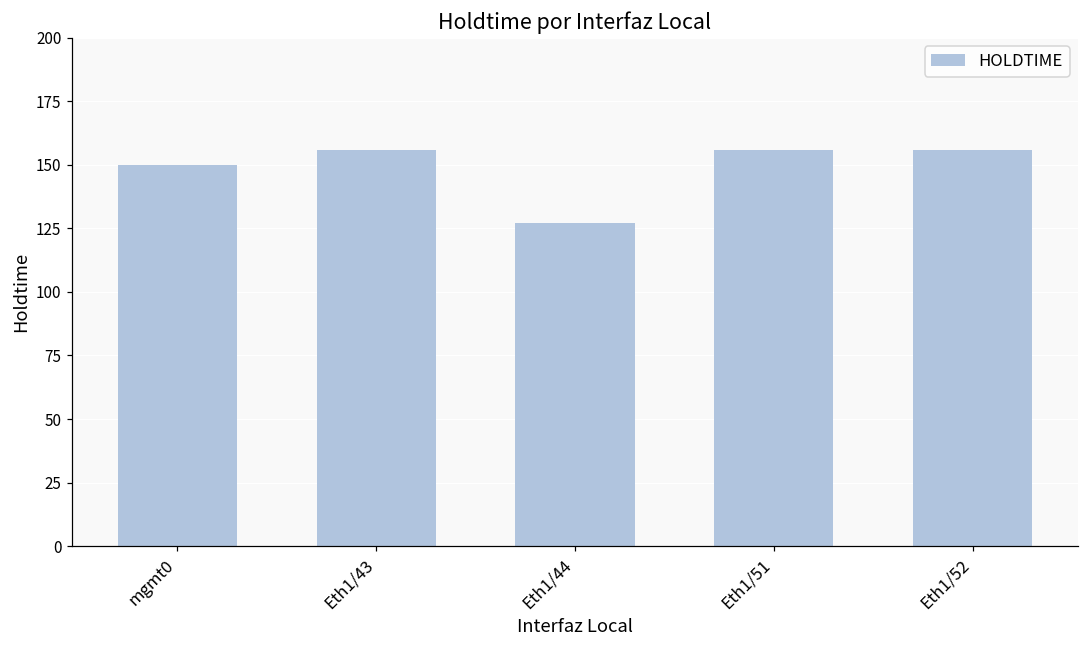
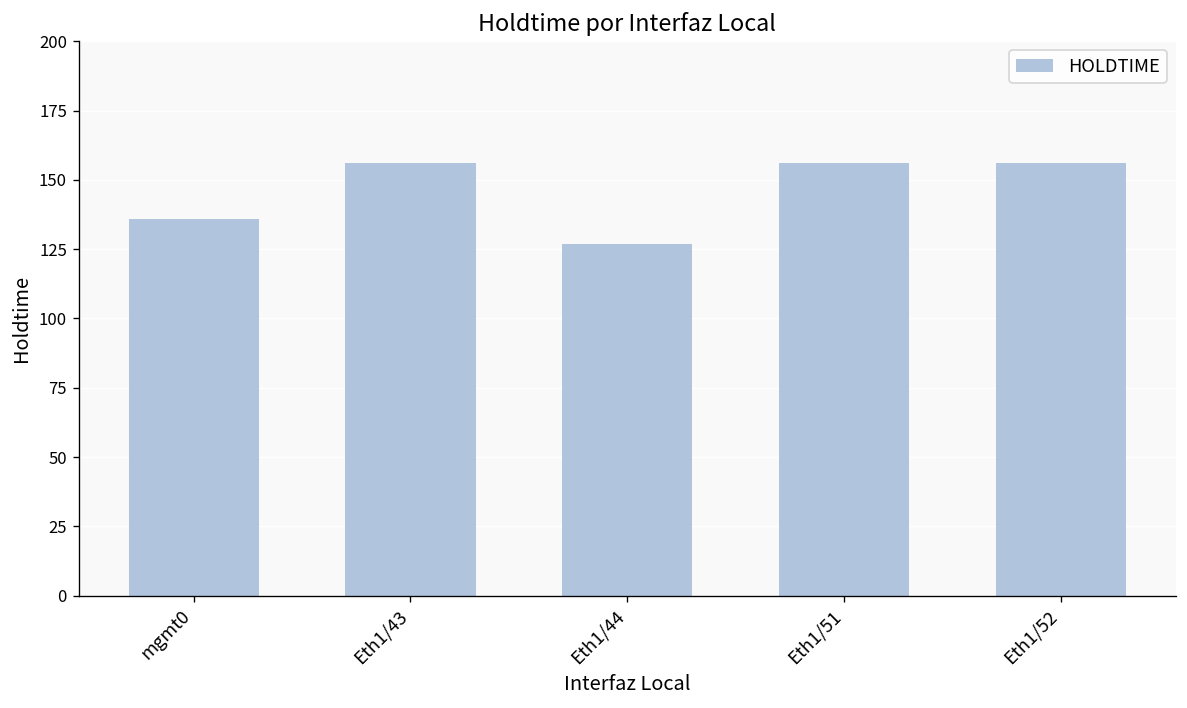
  {
-   "mgmt0": 150,
+   "mgmt0": 136,
    "Eth1/43": 156,
    "Eth1/44": 127,
    "Eth1/51": 156,
    "Eth1/52": 156
  }
